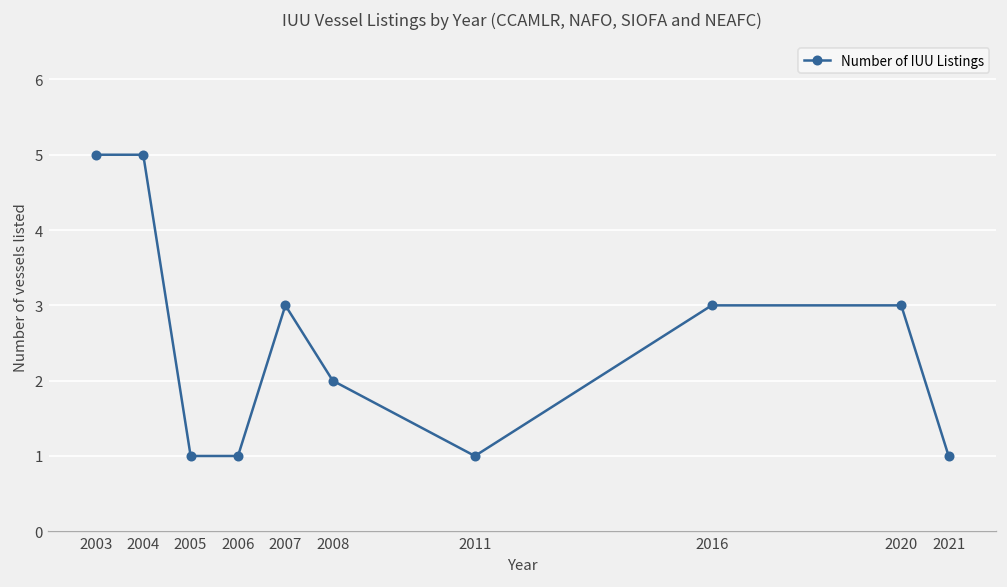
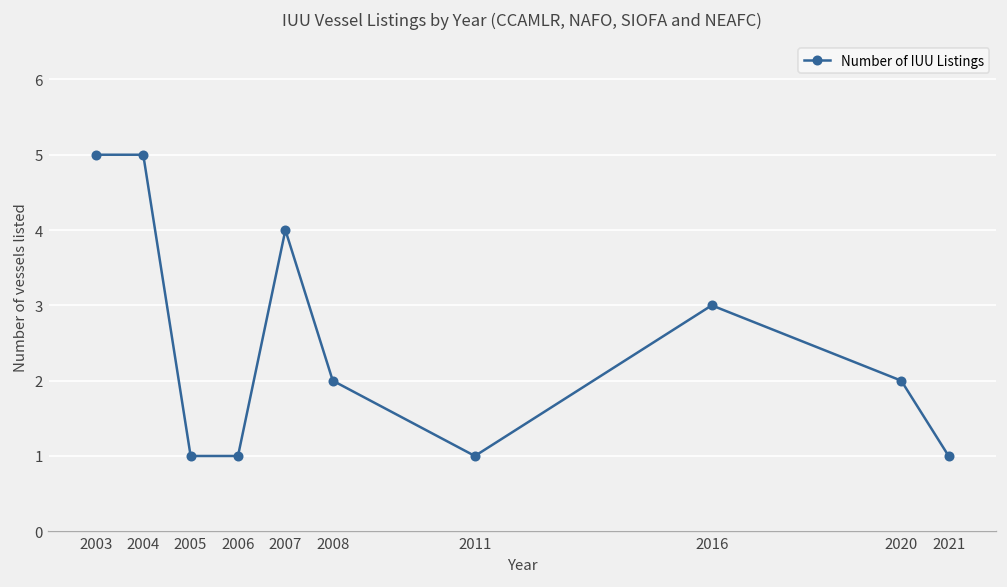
  {
    "2003": 5,
    "2004": 5,
    "2005": 1,
    "2006": 1,
-   "2007": 3,
+   "2007": 4,
    "2008": 2,
    "2011": 1,
    "2016": 3,
-   "2020": 3,
+   "2020": 2,
    "2021": 1
  }
